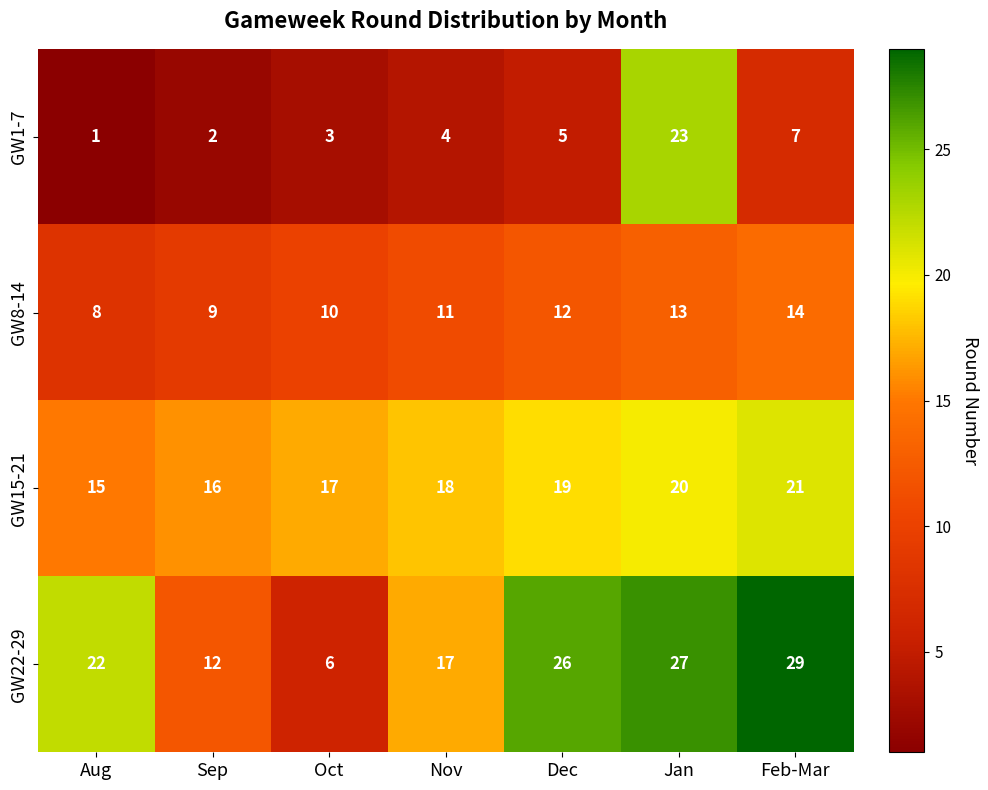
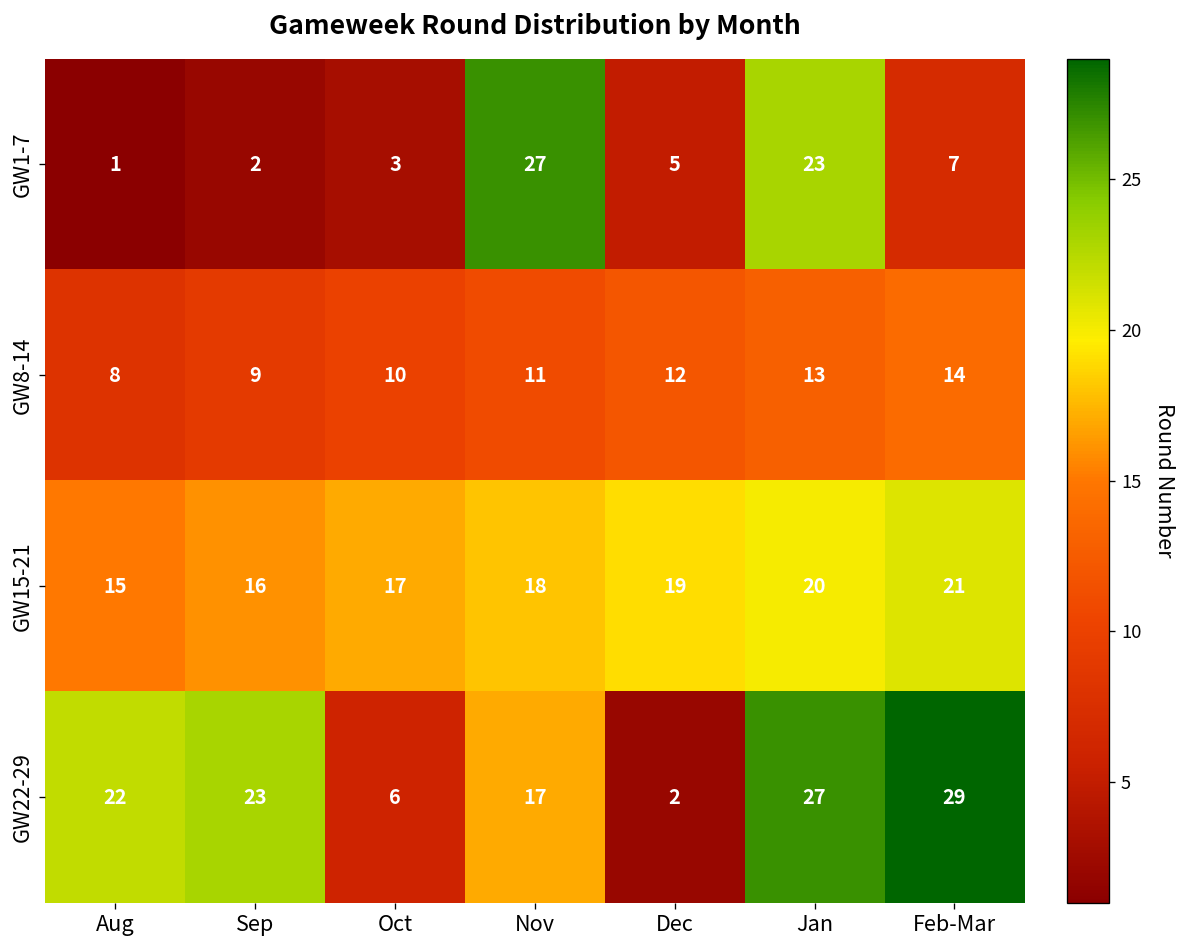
  {
    "GW1-7": {
      "Aug": 1,
      "Sep": 2,
      "Oct": 3,
-     "Nov": 4,
+     "Nov": 27,
      "Dec": 5,
      "Jan": 23,
      "Feb-Mar": 7
    },
    "GW8-14": {
      "Aug": 8,
      "Sep": 9,
      "Oct": 10,
      "Nov": 11,
      "Dec": 12,
      "Jan": 13,
      "Feb-Mar": 14
    },
    "GW15-21": {
      "Aug": 15,
      "Sep": 16,
      "Oct": 17,
      "Nov": 18,
      "Dec": 19,
      "Jan": 20,
      "Feb-Mar": 21
    },
    "GW22-29": {
      "Aug": 22,
-     "Sep": 12,
+     "Sep": 23,
      "Oct": 6,
      "Nov": 17,
-     "Dec": 26,
+     "Dec": 2,
      "Jan": 27,
      "Feb-Mar": 29
    }
  }
